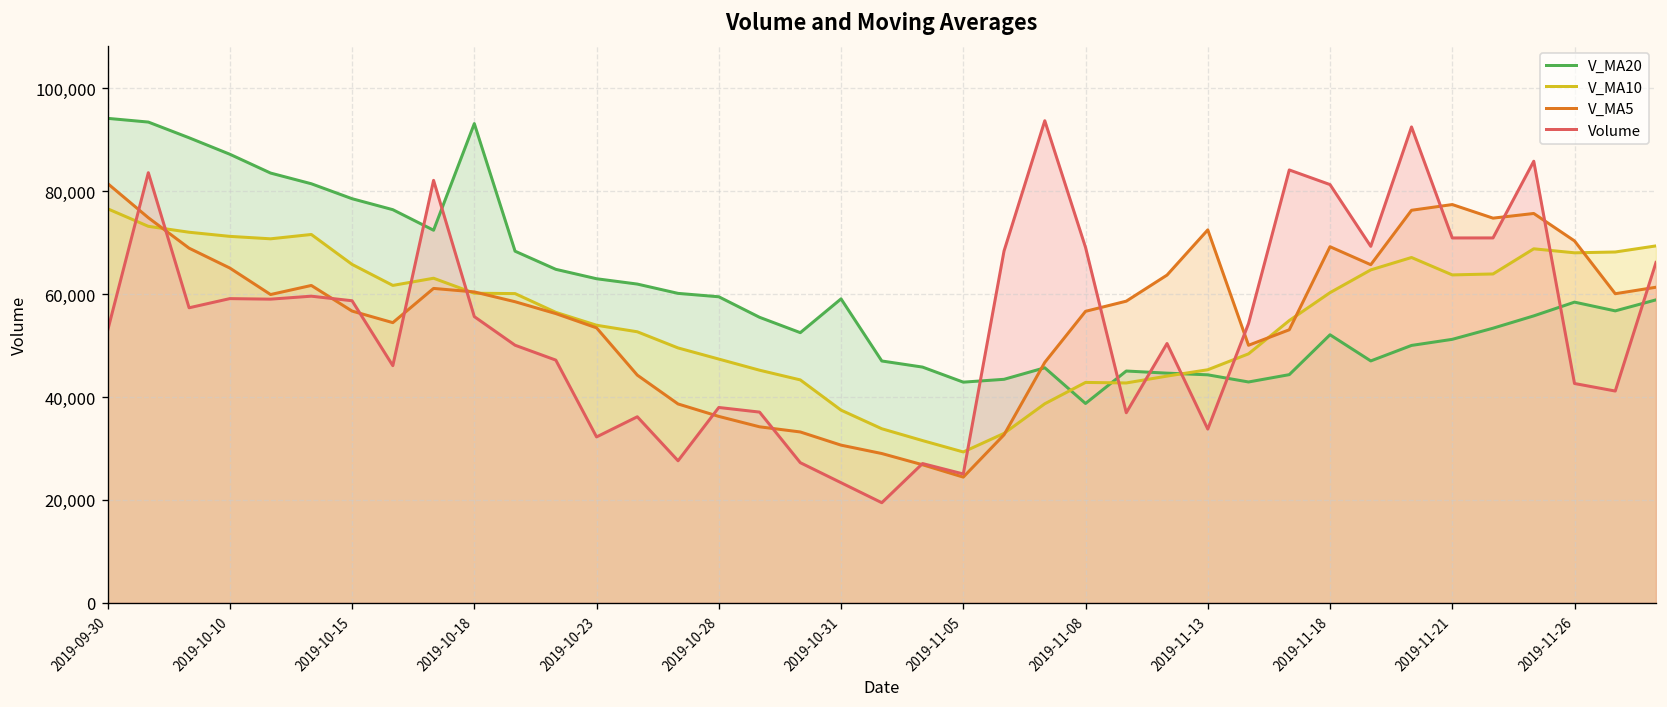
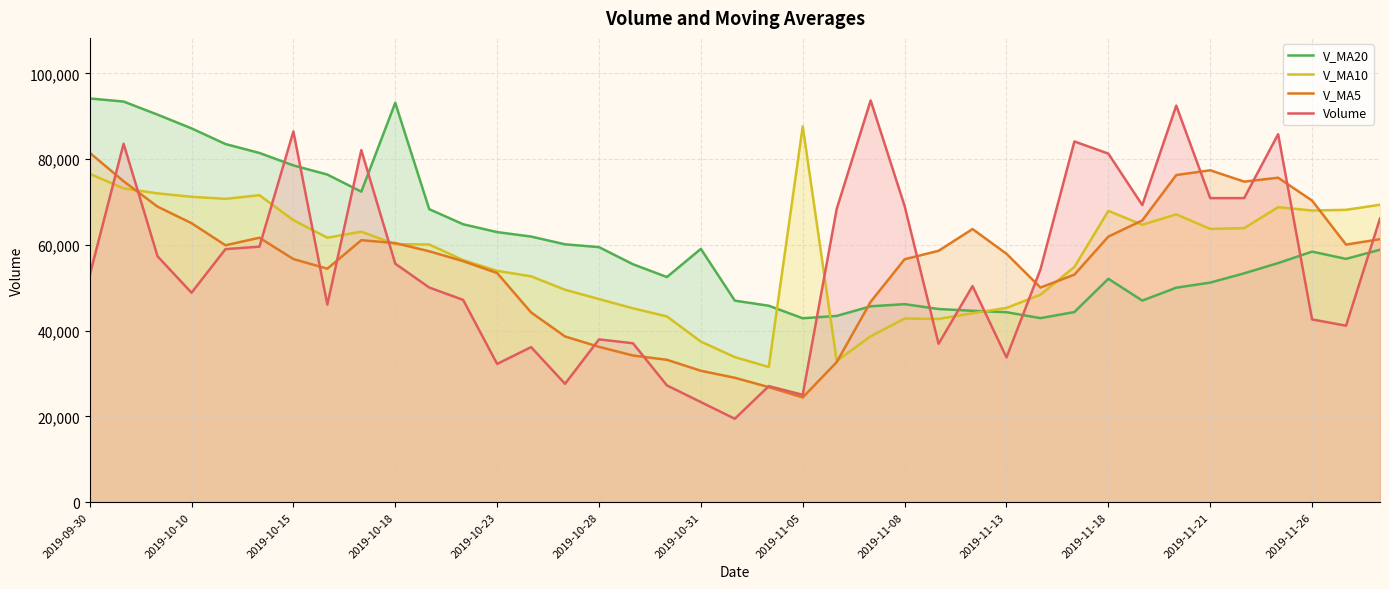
  {
    "V_MA20": {
      "2019-09-30": "94,000",
      "2019-10-10": "87,000",
      "2019-10-15": "79,000",
      "2019-10-18": "93,000",
      "2019-10-23": "63,000",
      "2019-10-28": "59,000",
      "2019-10-31": "59,000",
      "2019-11-05": "43,000",
-     "2019-11-08": "39,000",
+     "2019-11-08": "46,000",
      "2019-11-13": "44,000",
      "2019-11-18": "52,000",
      "2019-11-21": "51,000",
      "2019-11-26": "58,000"
    },
    "V_MA10": {
      "2019-09-30": "77,000",
      "2019-10-10": "71,000",
      "2019-10-15": "66,000",
      "2019-10-28": "47,000",
      "2019-10-31": "37,000",
-     "2019-11-05": "29,000",
+     "2019-11-05": "88,000",
      "2019-11-08": "43,000",
      "2019-11-13": "45,000",
-     "2019-11-18": "60,000",
+     "2019-11-18": "68,000",
      "2019-11-21": "64,000",
      "2019-11-26": "68,000"
    },
    "V_MA5": {
      "2019-09-30": "81,000",
      "2019-10-10": "65,000",
      "2019-10-15": "57,000",
      "2019-10-28": "36,000",
      "2019-10-31": "31,000",
      "2019-11-05": "24,000",
      "2019-11-08": "57,000",
-     "2019-11-13": "72,000",
-     "2019-11-18": "69,000",
+     "2019-11-13": "58,000",
+     "2019-11-18": "62,000",
      "2019-11-21": "77,000",
      "2019-11-26": "70,000"
    },
    "Volume": {
      "2019-09-30": "53,000",
-     "2019-10-10": "59,000",
-     "2019-10-15": "59,000",
+     "2019-10-10": "49,000",
+     "2019-10-15": "86,000",
      "2019-10-18": "56,000",
      "2019-10-23": "32,000",
      "2019-10-28": "38,000",
      "2019-10-31": "23,000",
      "2019-11-05": "25,000",
      "2019-11-08": "69,000",
      "2019-11-13": "34,000",
      "2019-11-18": "81,000",
      "2019-11-21": "71,000",
      "2019-11-26": "43,000"
    }
  }
